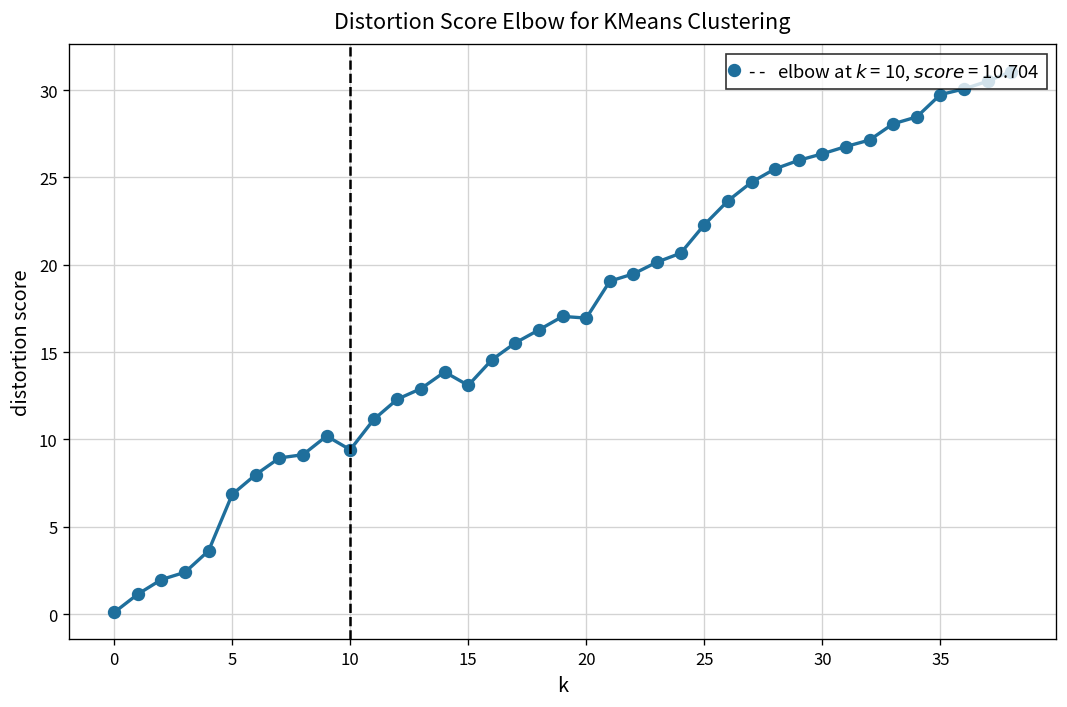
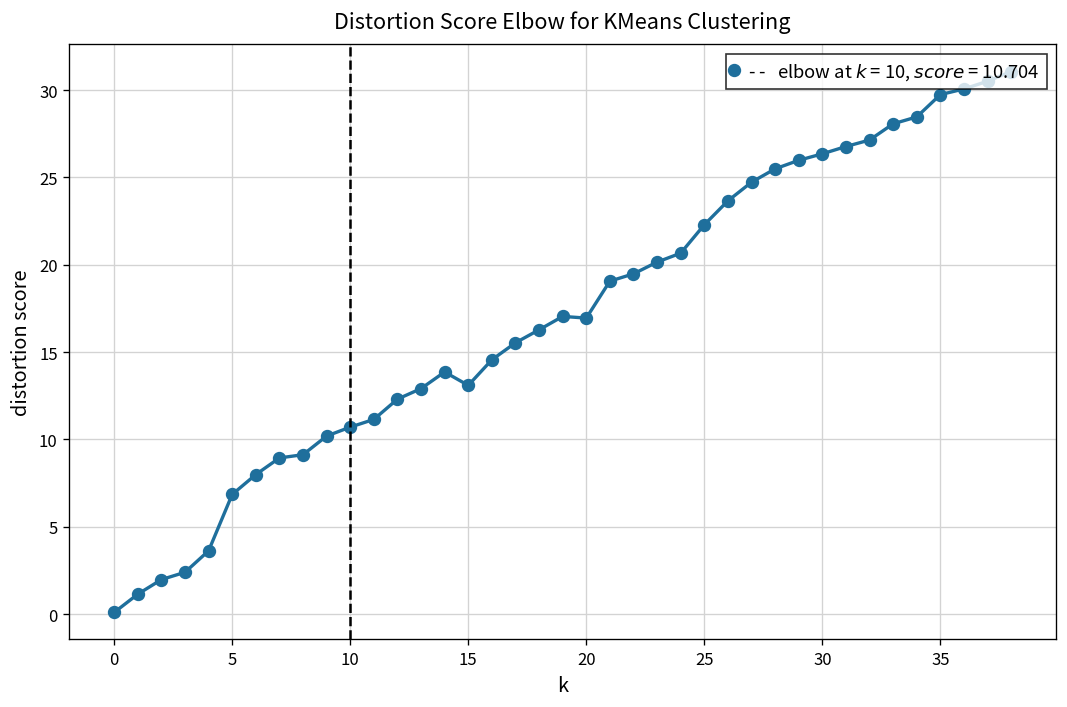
  {
    "0": 0.1,
    "5": 6.8,
-   "10": 9.4,
+   "10": 10.7,
    "15": 13.1,
    "20": 16.9,
    "25": 22.3,
    "30": 26.4,
    "35": 29.7
  }
